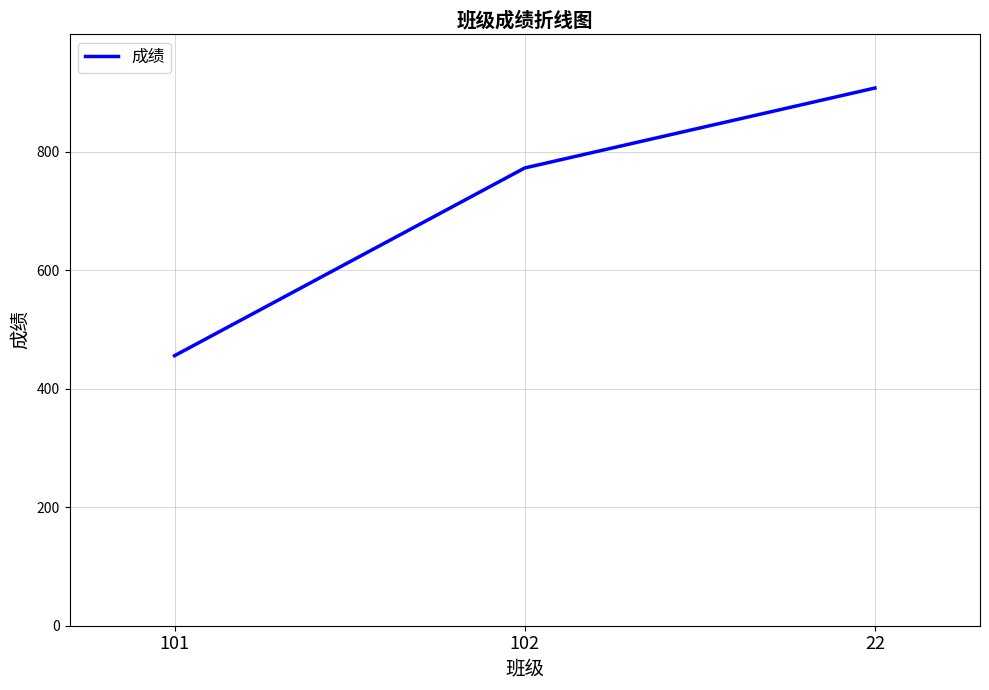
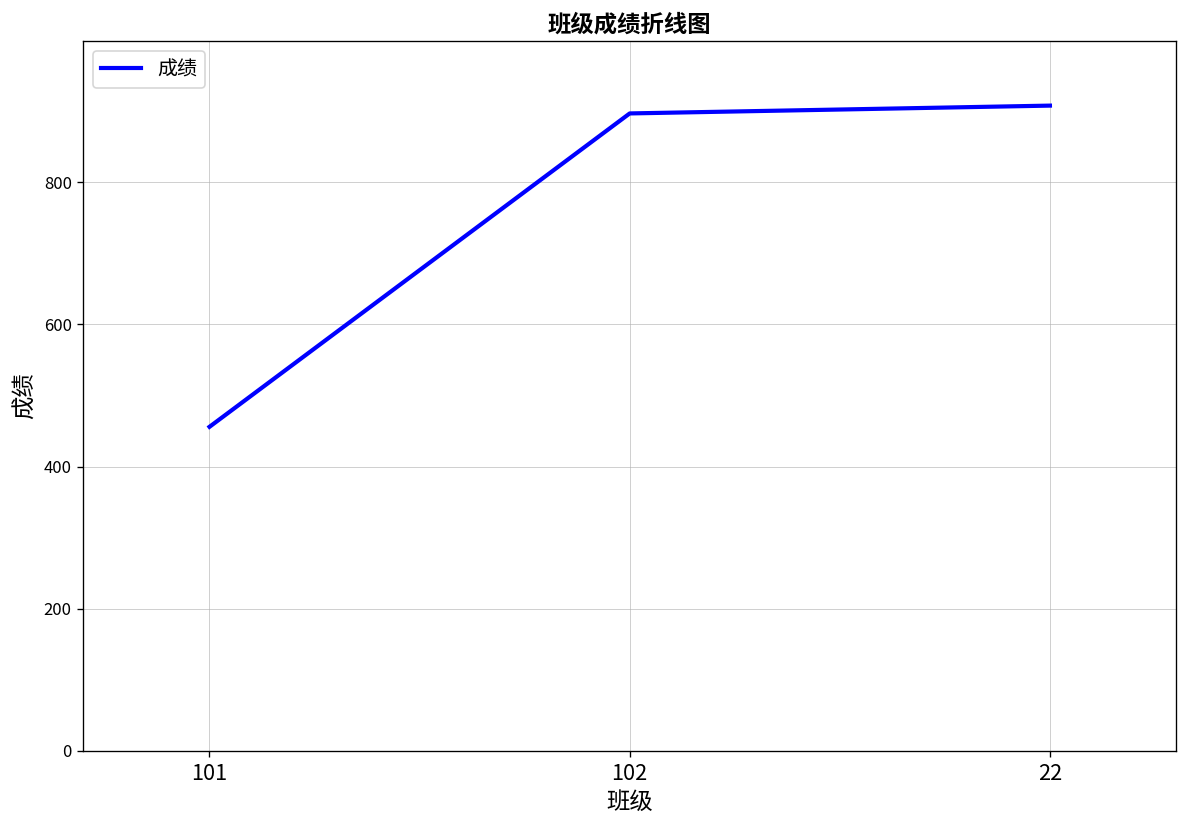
  {
    "101": 460,
-   "102": 770,
+   "102": 900,
    "22": 910
  }
